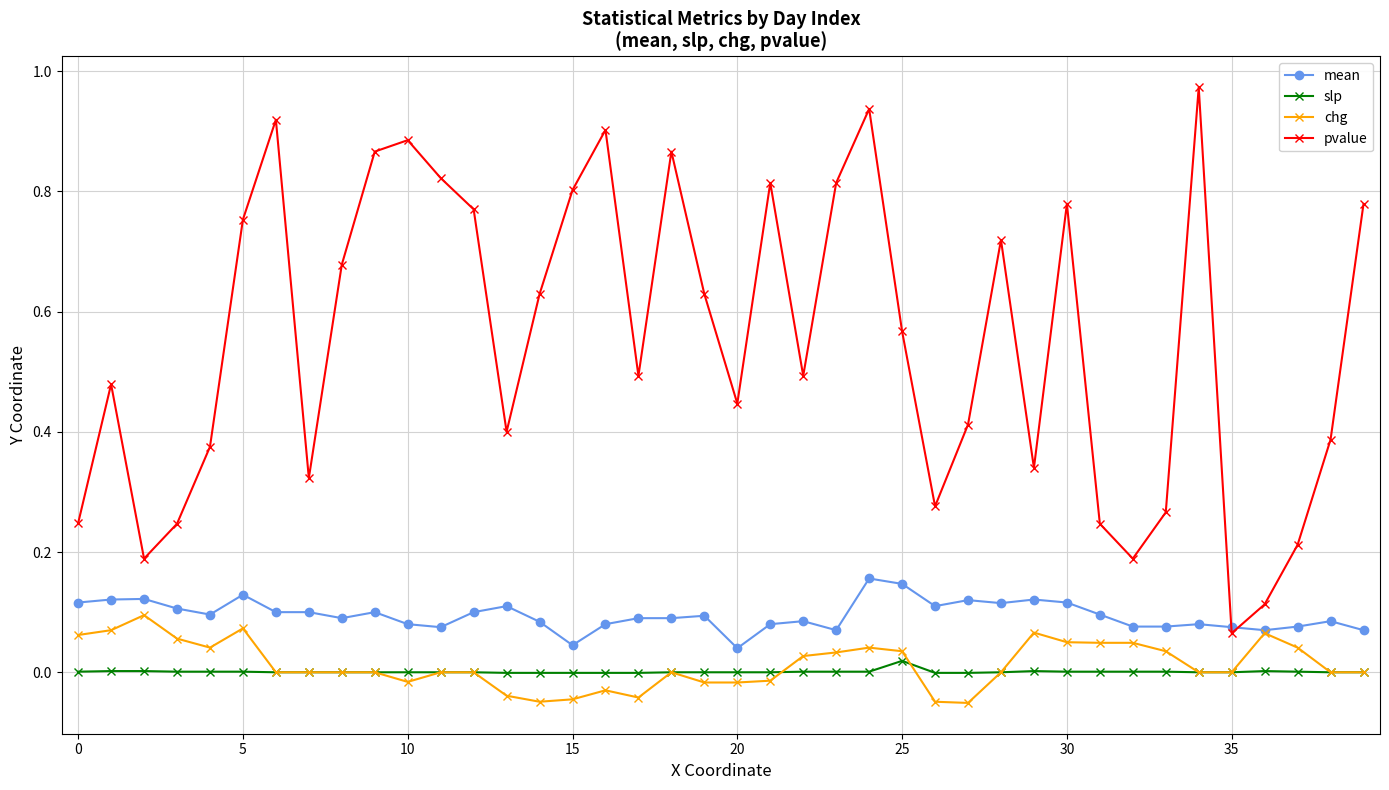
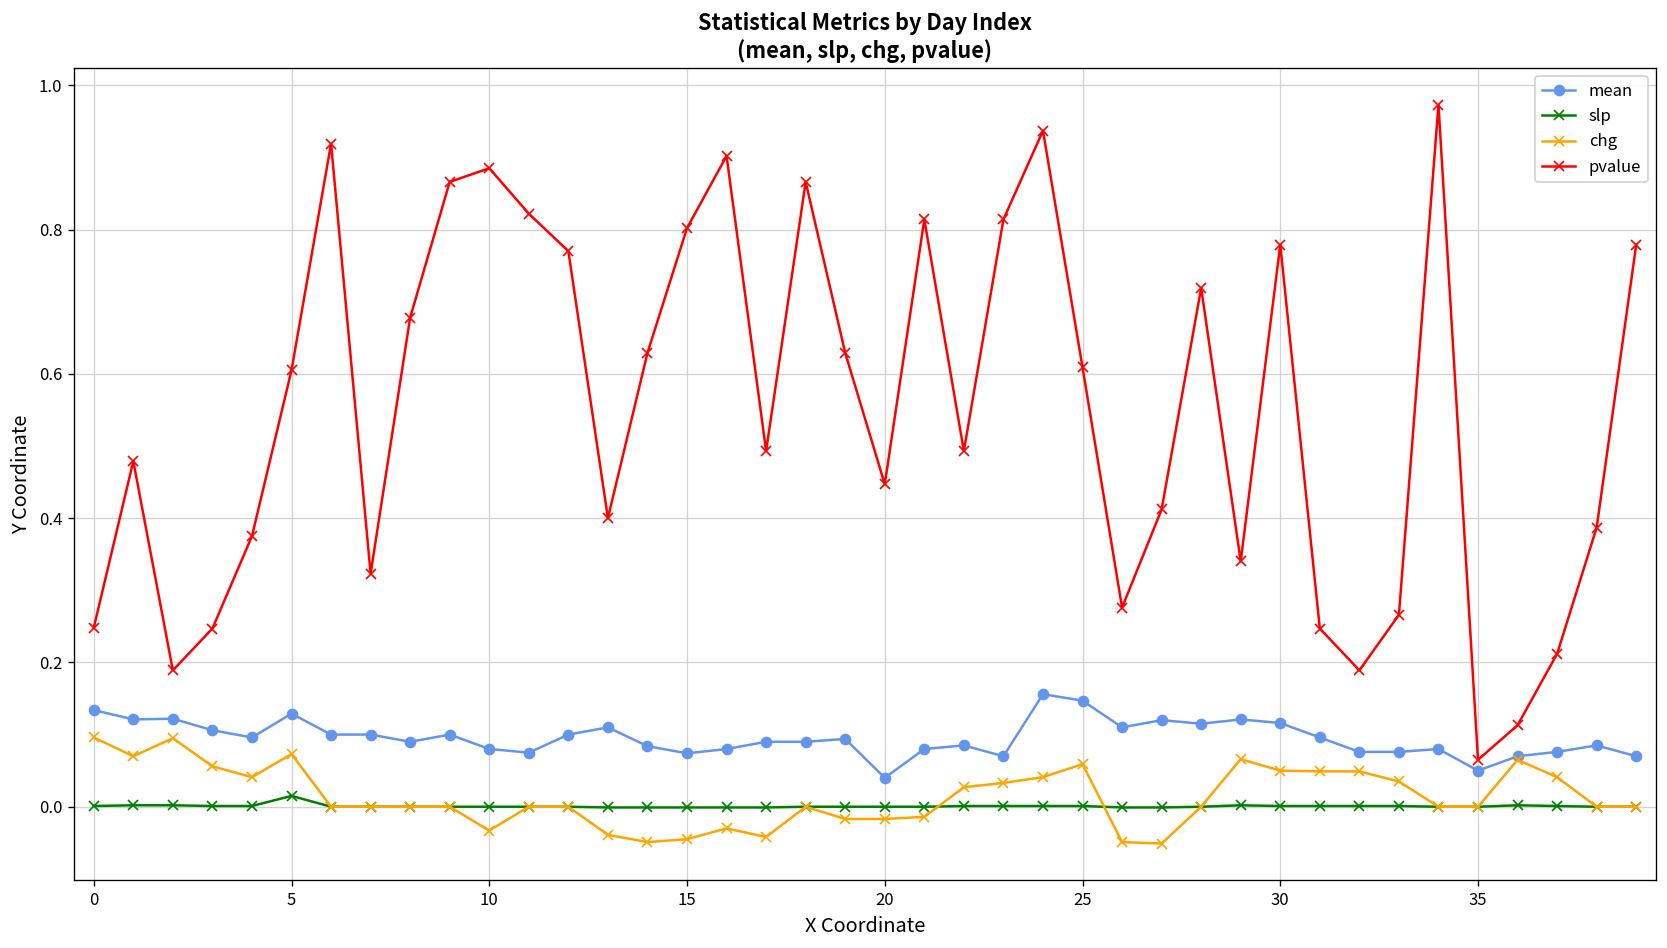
  {
    "mean": {
-     "0": 0.12,
+     "0": 0.13,
      "5": 0.13,
      "10": 0.08,
-     "15": 0.05,
+     "15": 0.07,
      "20": 0.04,
      "25": 0.15,
      "30": 0.12,
-     "35": 0.08
+     "35": 0.05
    },
    "slp": {
      "0": 0.00,
-     "5": 0.00,
+     "5": 0.02,
      "10": 0.00,
      "15": 0.00,
      "20": 0.00,
-     "25": 0.02,
+     "25": 0.00,
      "30": 0.00
    },
    "chg": {
-     "0": 0.06,
+     "0": 0.10,
      "5": 0.07,
-     "10": -0.02,
+     "10": -0.03,
      "15": -0.05,
      "20": -0.02,
-     "25": 0.04,
+     "25": 0.06,
      "30": 0.05
    },
    "pvalue": {
      "0": 0.25,
-     "5": 0.75,
+     "5": 0.61,
      "10": 0.89,
      "15": 0.80,
      "20": 0.45,
-     "25": 0.57,
+     "25": 0.61,
      "30": 0.78,
      "35": 0.07
    }
  }
